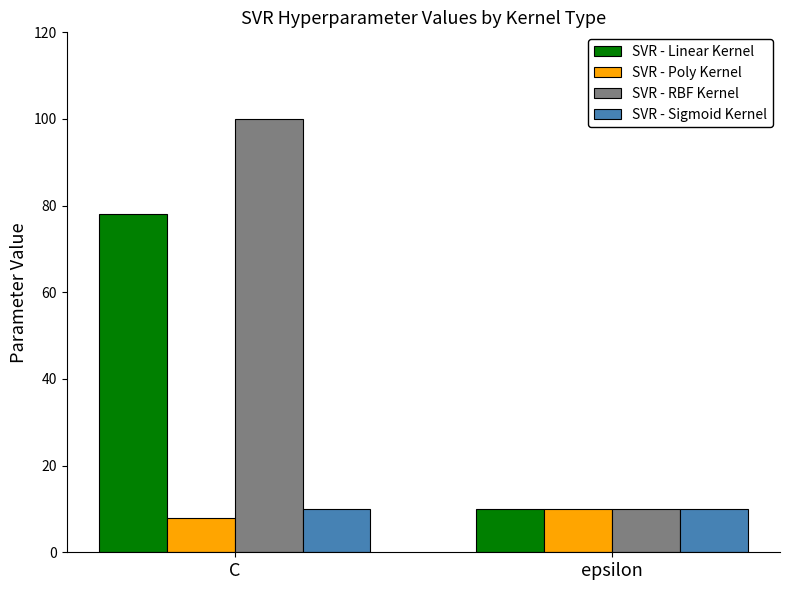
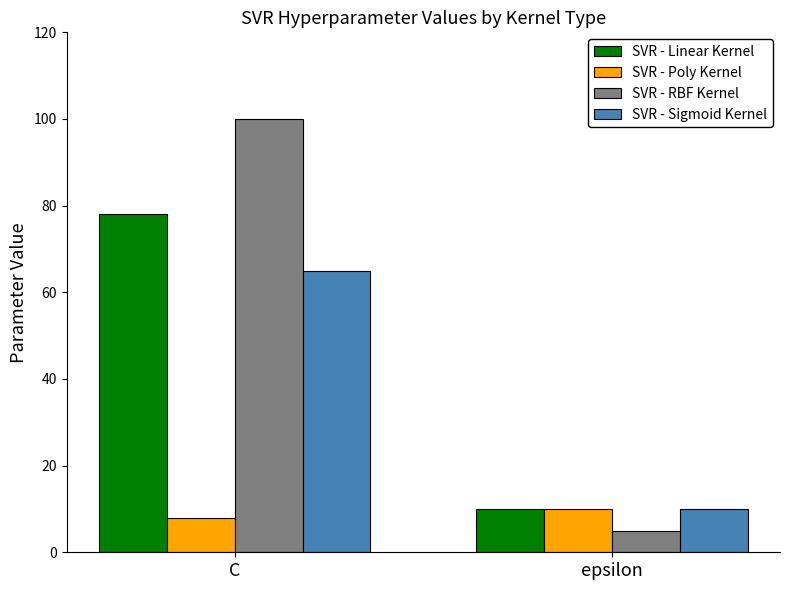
  {
    "SVR - Linear Kernel": {
      "C": 78,
      "epsilon": 10
    },
    "SVR - Poly Kernel": {
      "C": 8,
      "epsilon": 10
    },
    "SVR - RBF Kernel": {
      "C": 100,
-     "epsilon": 10
+     "epsilon": 5
    },
    "SVR - Sigmoid Kernel": {
-     "C": 10,
+     "C": 65,
      "epsilon": 10
    }
  }
